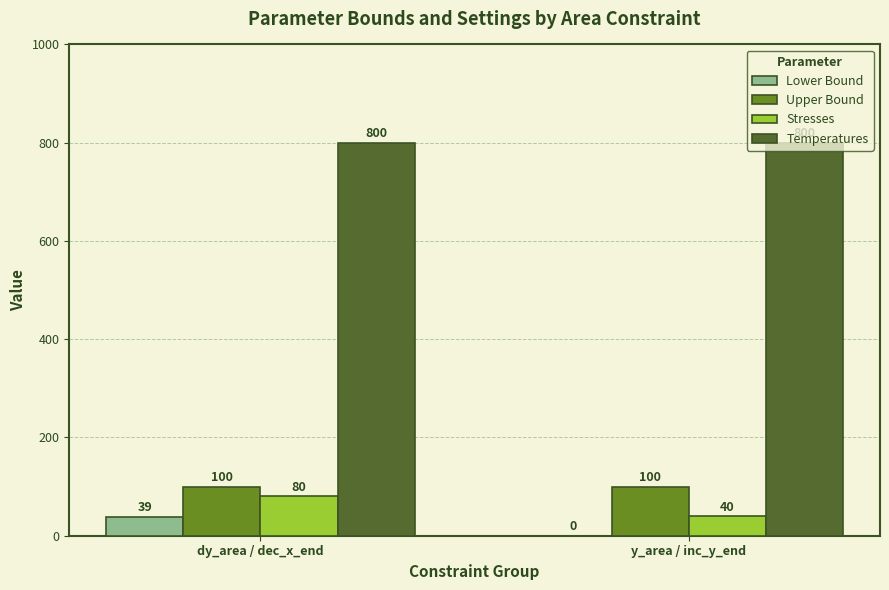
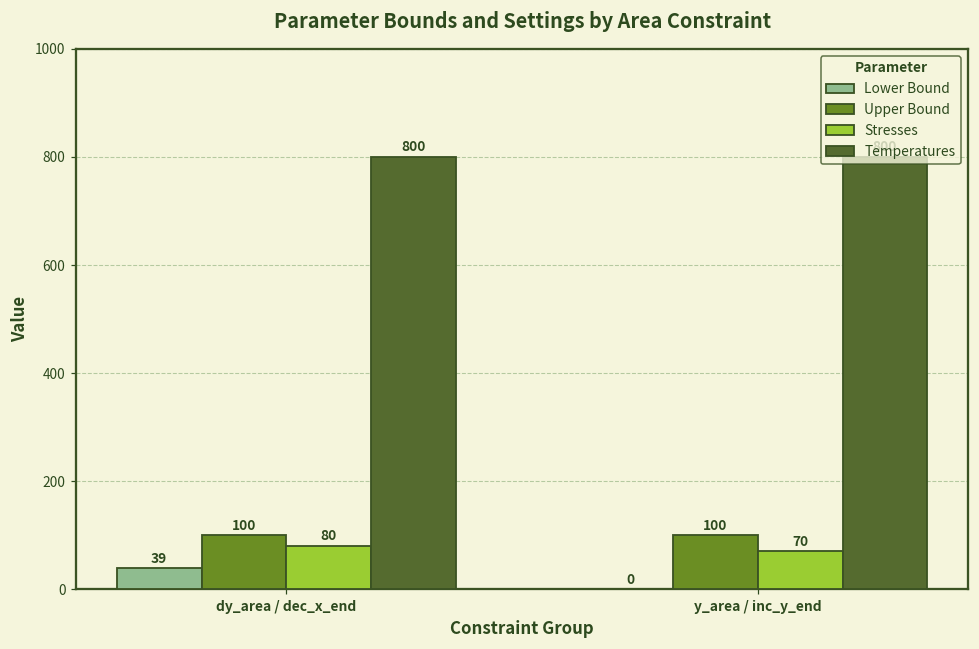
  {
    "Lower Bound": {
      "dy_area / dec_x_end": 39,
      "y_area / inc_y_end": 0
    },
    "Stresses": {
      "dy_area / dec_x_end": 80,
-     "y_area / inc_y_end": 40
+     "y_area / inc_y_end": 70
    }
  }
